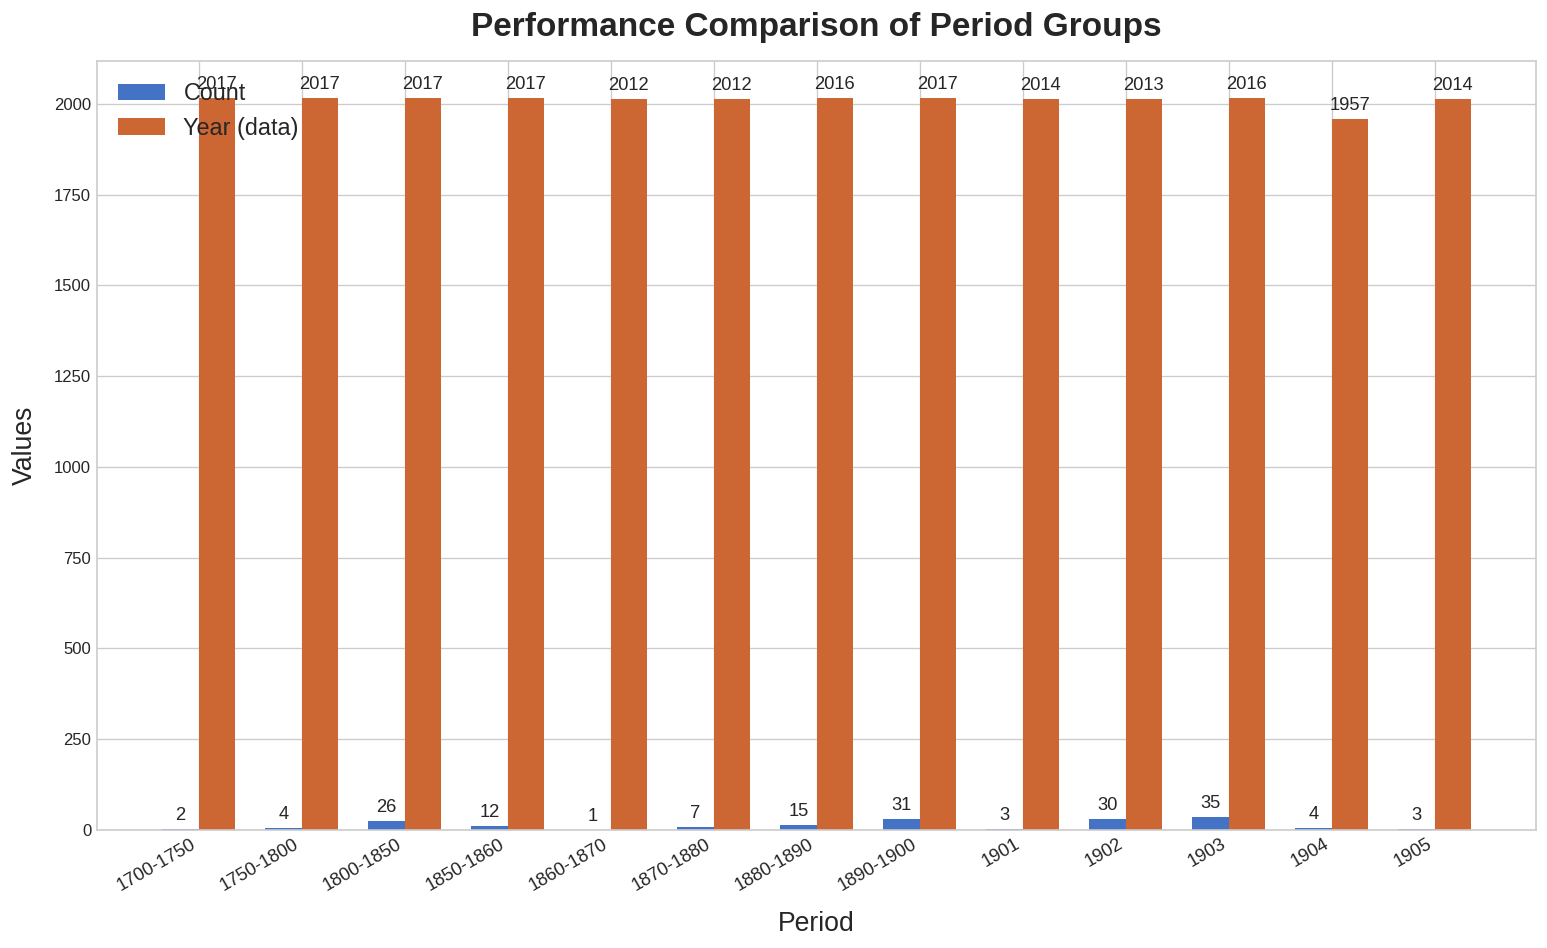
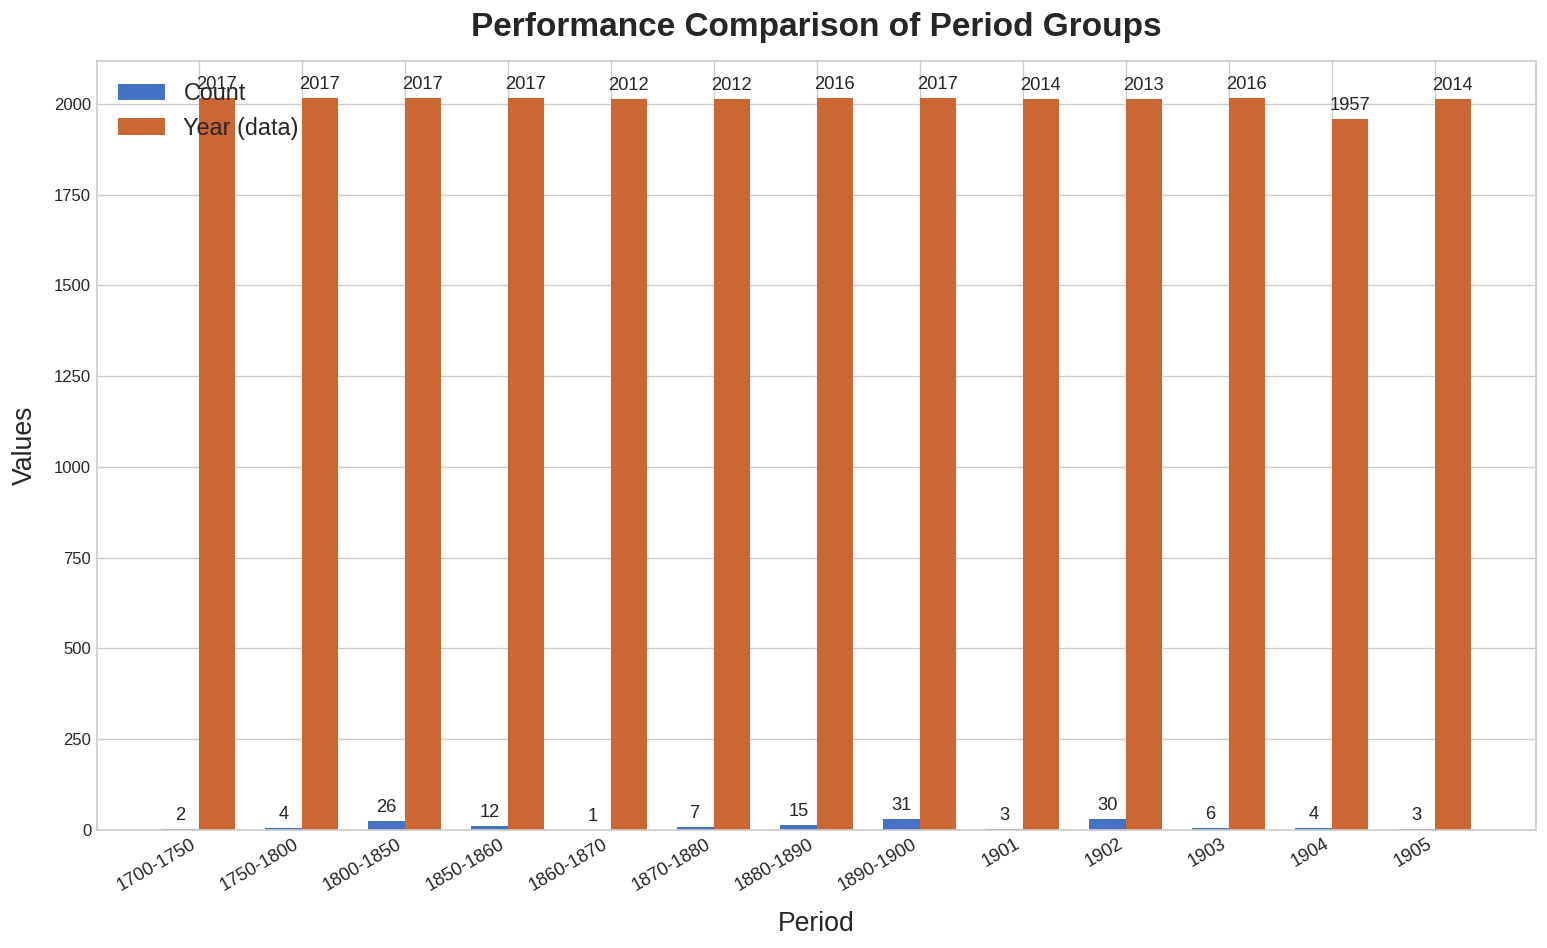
  {
    "Count": {
      "1700-1750": 2,
      "1750-1800": 4,
      "1800-1850": 26,
      "1850-1860": 12,
      "1860-1870": 1,
      "1870-1880": 7,
      "1880-1890": 15,
      "1890-1900": 31,
      "1901": 3,
      "1902": 30,
-     "1903": 35,
+     "1903": 6,
      "1904": 4,
      "1905": 3
    },
    "Year (data)": {
      "1700-1750": 2017,
      "1750-1800": 2017,
      "1800-1850": 2017,
      "1850-1860": 2017,
      "1860-1870": 2012,
      "1870-1880": 2012,
      "1880-1890": 2016,
      "1890-1900": 2017,
      "1901": 2014,
      "1902": 2013,
      "1903": 2016,
      "1904": 1957,
      "1905": 2014
    }
  }
